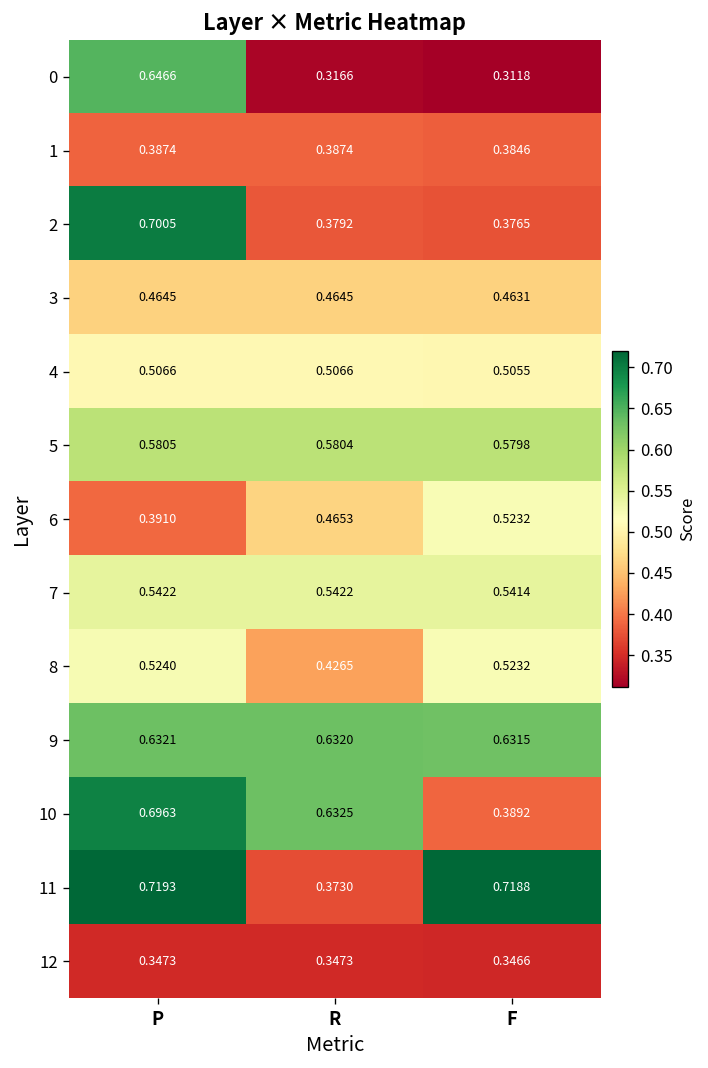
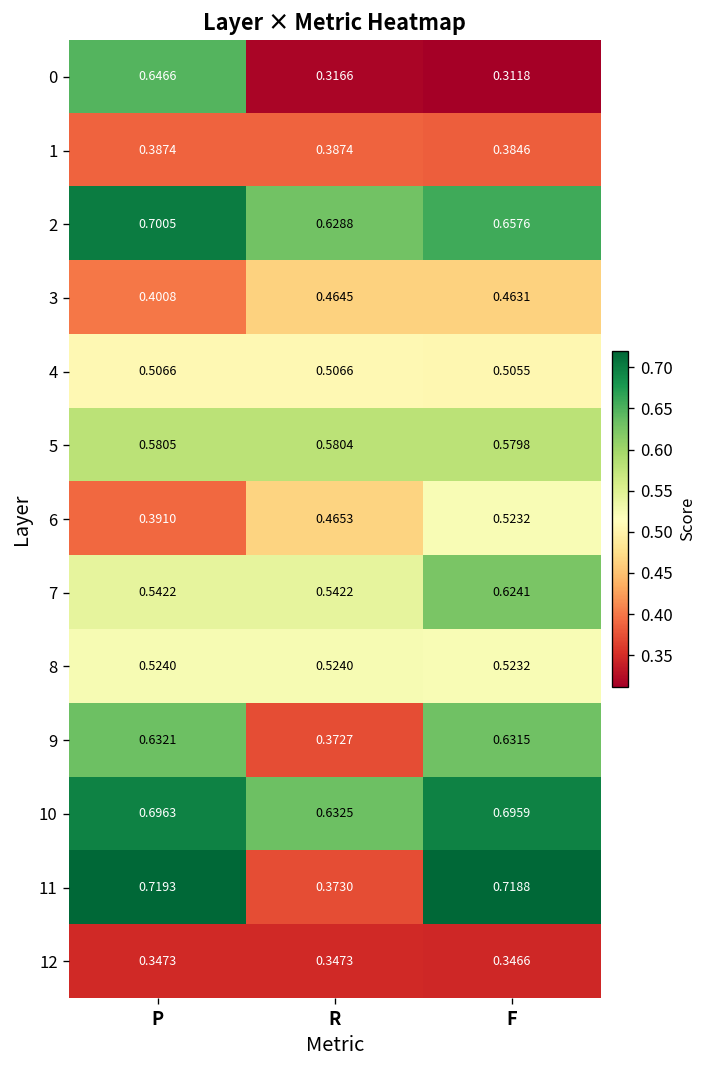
  {
    "0": {
      "P": 0.6466,
      "R": 0.3166,
      "F": 0.3118
    },
    "1": {
      "P": 0.3874,
      "R": 0.3874,
      "F": 0.3846
    },
    "2": {
      "P": 0.7005,
-     "R": 0.3792,
-     "F": 0.3765
+     "R": 0.6288,
+     "F": 0.6576
    },
    "3": {
-     "P": 0.4645,
+     "P": 0.4008,
      "R": 0.4645,
      "F": 0.4631
    },
    "4": {
      "P": 0.5066,
      "R": 0.5066,
      "F": 0.5055
    },
    "5": {
      "P": 0.5805,
      "R": 0.5804,
      "F": 0.5798
    },
    "6": {
      "P": 0.3910,
      "R": 0.4653,
      "F": 0.5232
    },
    "7": {
      "P": 0.5422,
      "R": 0.5422,
-     "F": 0.5414
+     "F": 0.6241
    },
    "8": {
      "P": 0.5240,
-     "R": 0.4265,
+     "R": 0.5240,
      "F": 0.5232
    },
    "9": {
      "P": 0.6321,
-     "R": 0.6320,
+     "R": 0.3727,
      "F": 0.6315
    },
    "10": {
      "P": 0.6963,
      "R": 0.6325,
-     "F": 0.3892
+     "F": 0.6959
    },
    "11": {
      "P": 0.7193,
      "R": 0.3730,
      "F": 0.7188
    },
    "12": {
      "P": 0.3473,
      "R": 0.3473,
      "F": 0.3466
    }
  }
